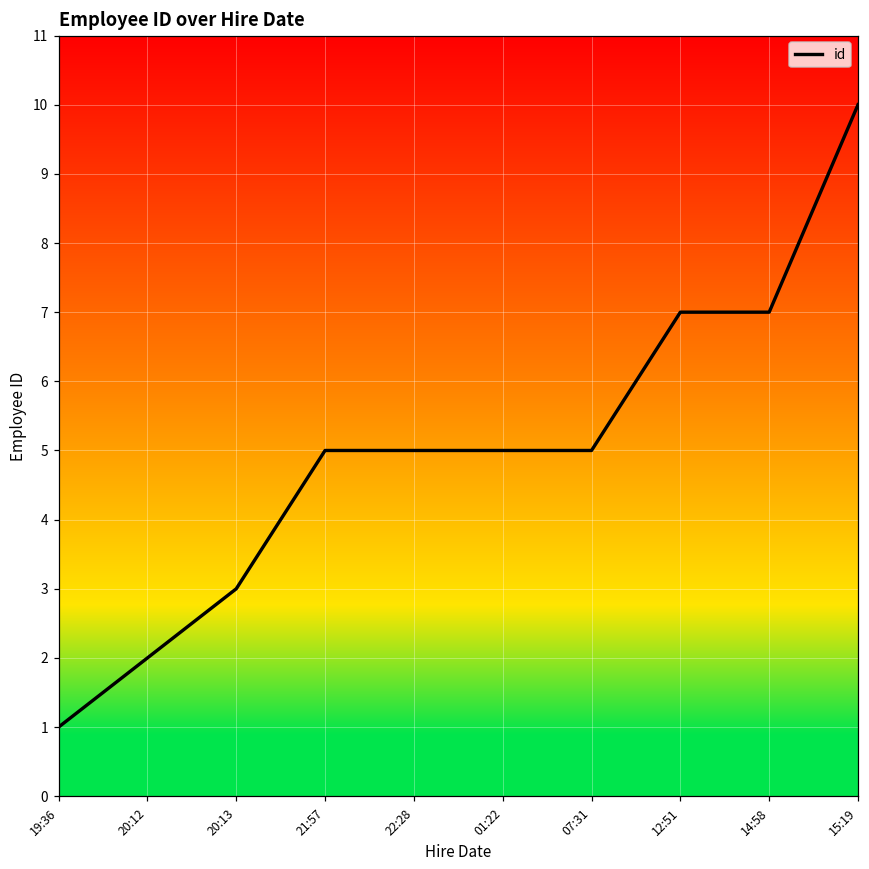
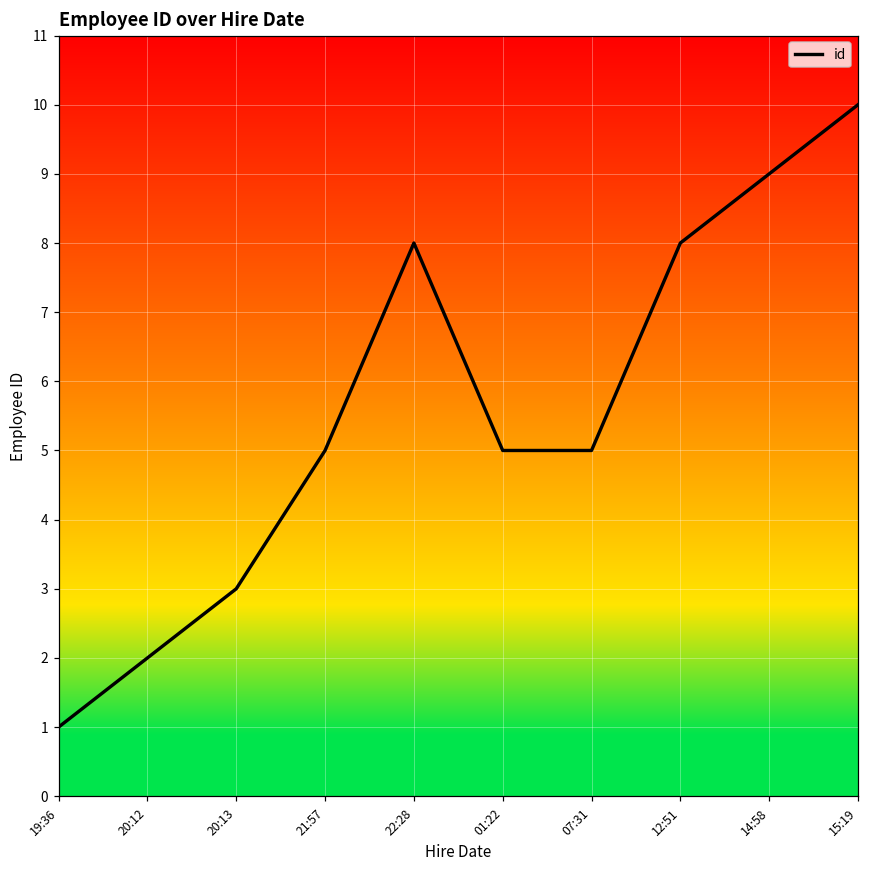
  {
    "19:36": 1,
    "20:12": 2,
    "20:13": 3,
    "21:57": 5,
-   "22:28": 5,
+   "22:28": 8,
    "01:22": 5,
    "07:31": 5,
-   "12:51": 7,
-   "14:58": 7,
+   "12:51": 8,
+   "14:58": 9,
    "15:19": 10
  }
